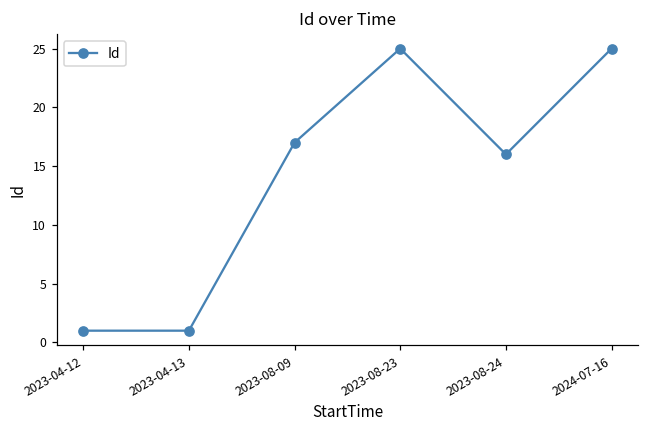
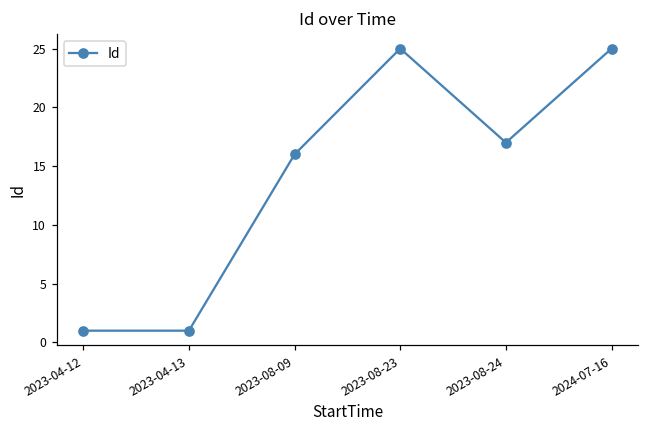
  {
    "2023-04-12": 1,
    "2023-04-13": 1,
-   "2023-08-09": 17,
+   "2023-08-09": 16,
    "2023-08-23": 25,
-   "2023-08-24": 16,
+   "2023-08-24": 17,
    "2024-07-16": 25
  }
